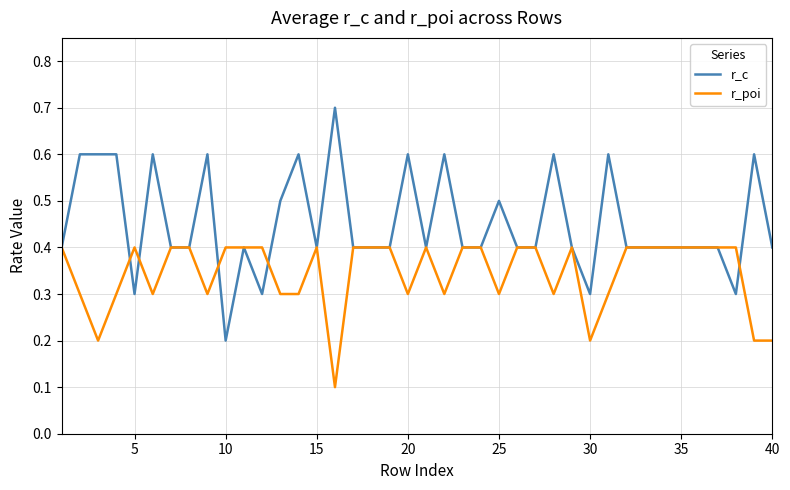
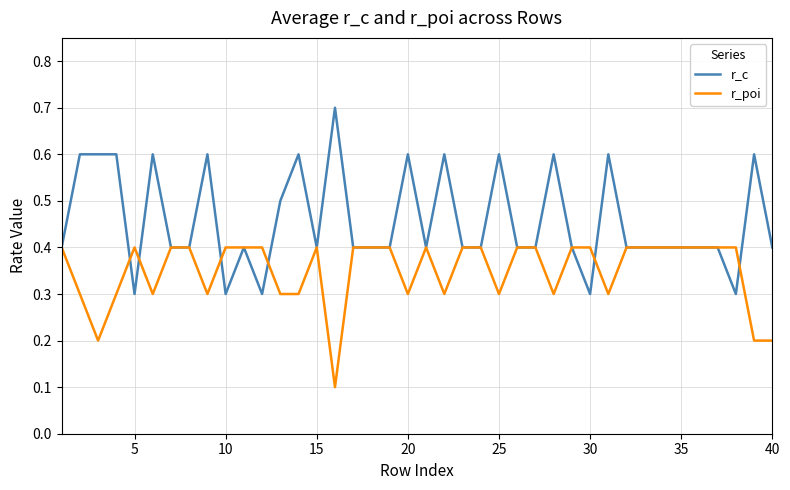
  {
    "r_c": {
      "5": 0.3,
-     "10": 0.2,
+     "10": 0.3,
      "20": 0.6,
-     "25": 0.5,
+     "25": 0.6,
      "30": 0.3,
      "40": 0.4
    },
    "r_poi": {
      "5": 0.4,
      "10": 0.4,
      "20": 0.3,
      "25": 0.3,
-     "30": 0.2,
+     "30": 0.4,
      "40": 0.2
    }
  }
